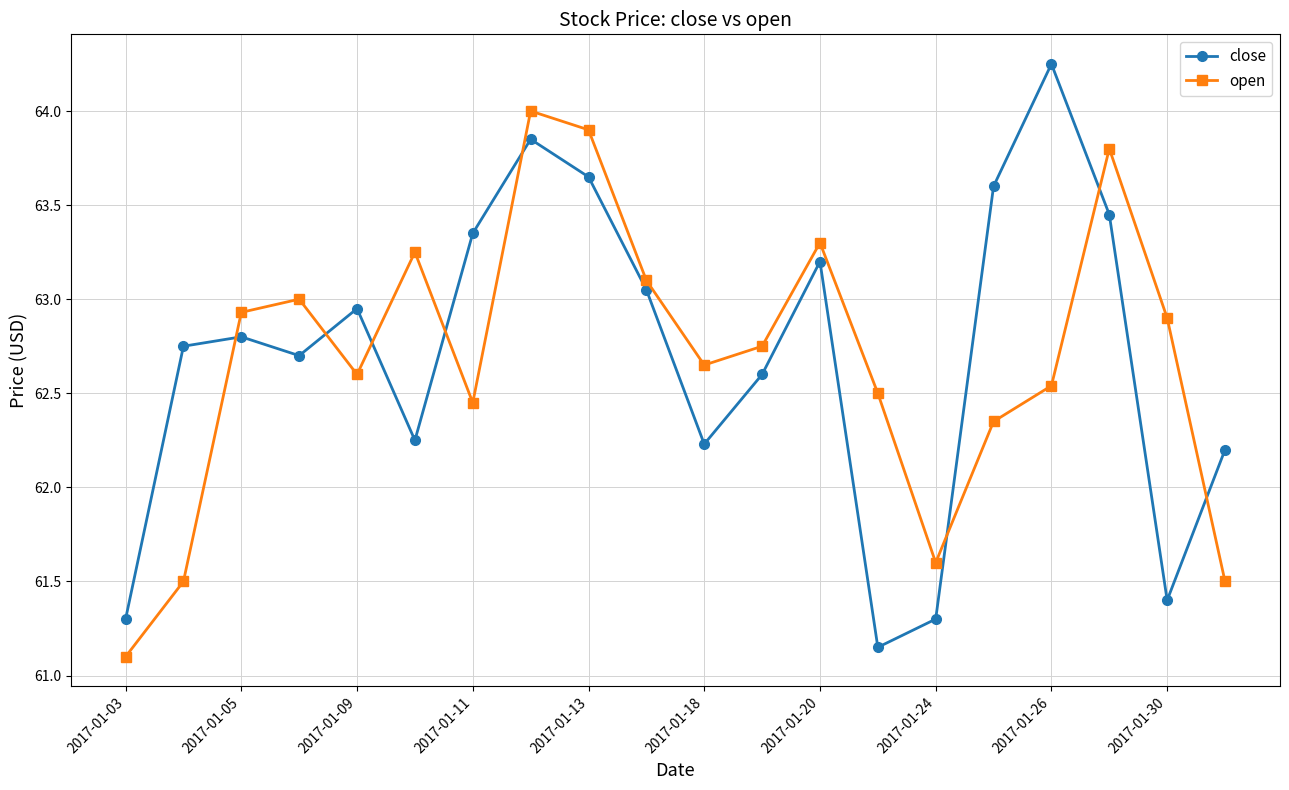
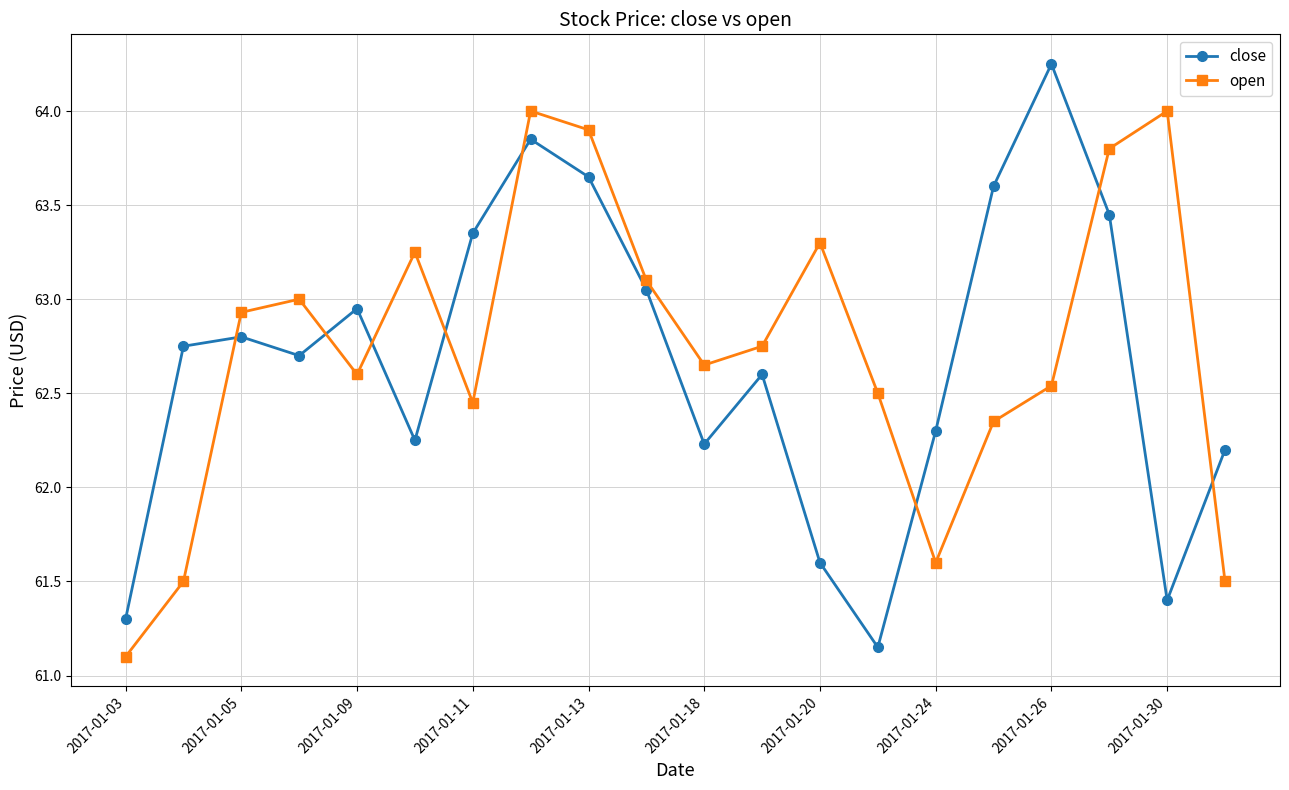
  {
    "close": {
      "2017-01-03": 61.3,
      "2017-01-05": 62.8,
      "2017-01-09": 62.95,
      "2017-01-11": 63.35,
      "2017-01-13": 63.65,
      "2017-01-18": 62.23,
-     "2017-01-20": 63.2,
-     "2017-01-24": 61.3,
+     "2017-01-20": 61.6,
+     "2017-01-24": 62.3,
      "2017-01-26": 64.25,
      "2017-01-30": 61.4
    },
    "open": {
      "2017-01-03": 61.1,
      "2017-01-05": 62.93,
      "2017-01-09": 62.6,
      "2017-01-11": 62.45,
      "2017-01-13": 63.9,
      "2017-01-18": 62.65,
      "2017-01-20": 63.3,
      "2017-01-24": 61.6,
      "2017-01-26": 62.54,
-     "2017-01-30": 62.9
+     "2017-01-30": 64.0
    }
  }
